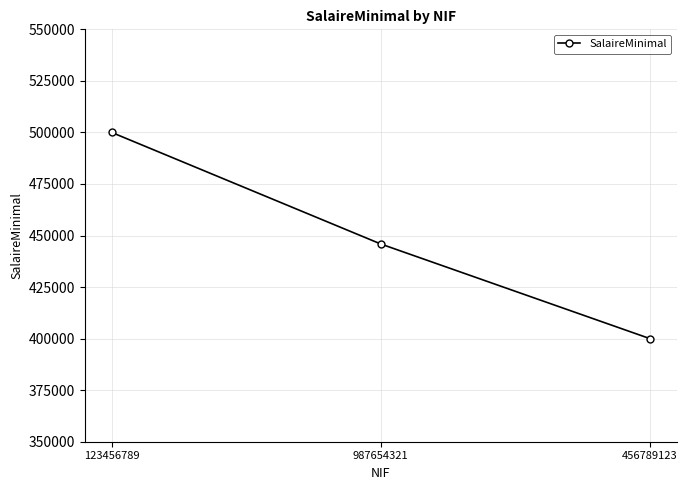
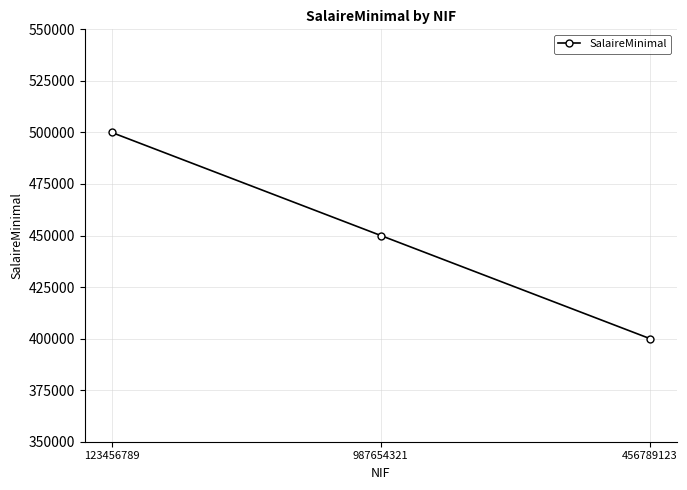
  {
    "123456789": 500000,
-   "987654321": 446000,
+   "987654321": 450000,
    "456789123": 400000
  }
